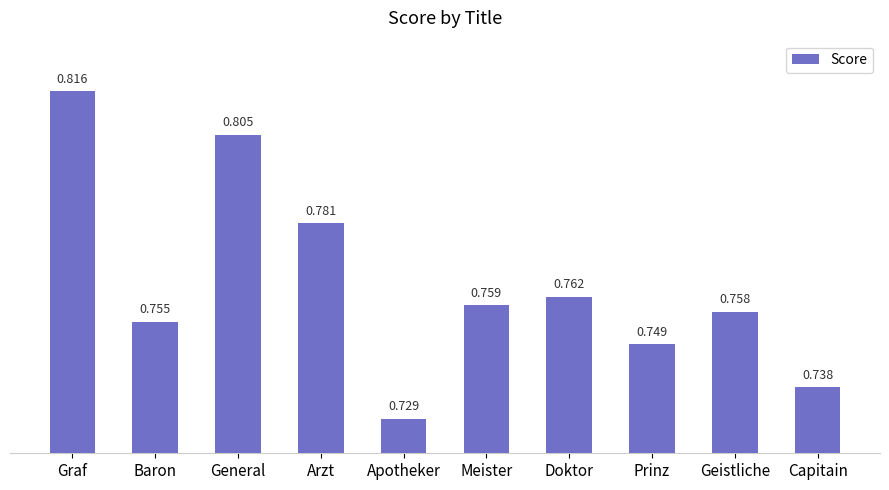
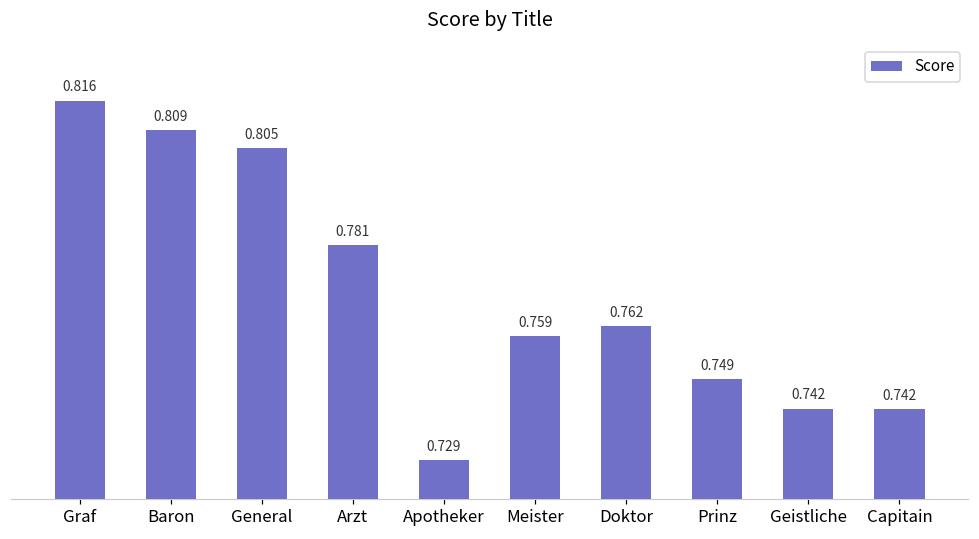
  {
    "Graf": 0.816,
-   "Baron": 0.755,
+   "Baron": 0.809,
    "General": 0.805,
    "Arzt": 0.781,
    "Apotheker": 0.729,
    "Meister": 0.759,
    "Doktor": 0.762,
    "Prinz": 0.749,
-   "Geistliche": 0.758,
-   "Capitain": 0.738
+   "Geistliche": 0.742,
+   "Capitain": 0.742
  }
